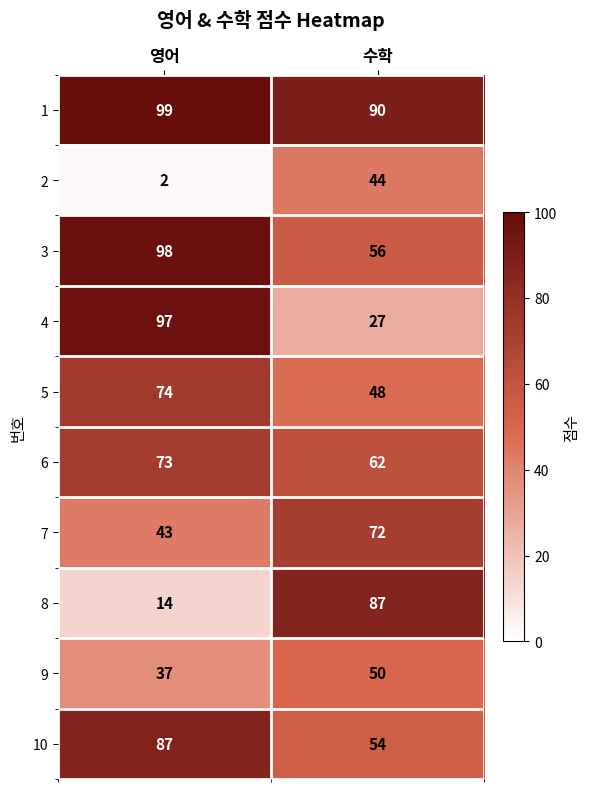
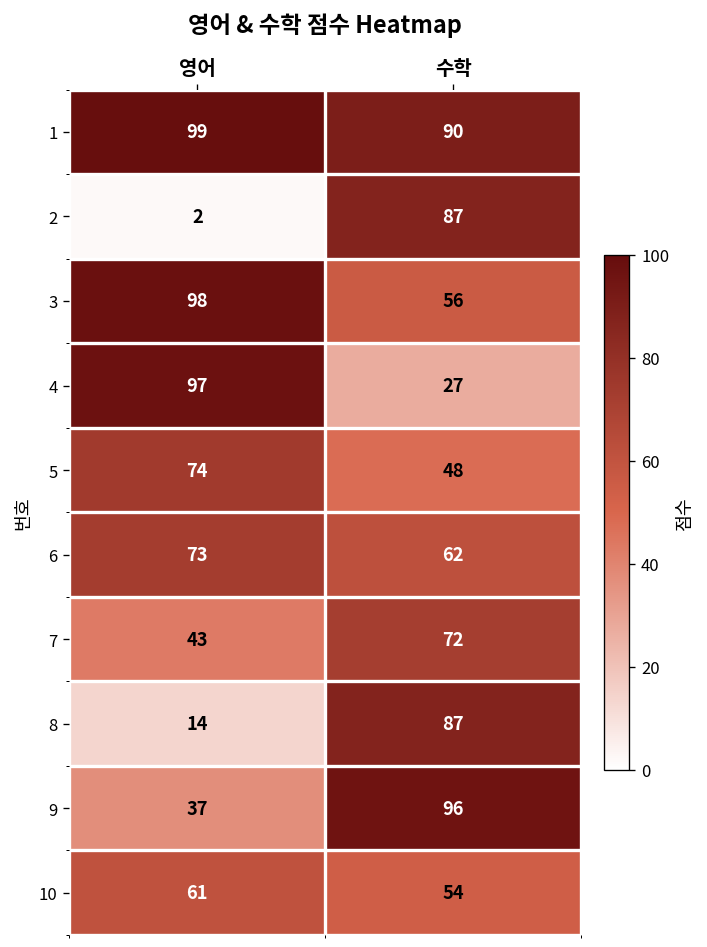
  {
    "1": {
      "영어": 99,
      "수학": 90
    },
    "2": {
      "영어": 2,
-     "수학": 44
+     "수학": 87
    },
    "3": {
      "영어": 98,
      "수학": 56
    },
    "4": {
      "영어": 97,
      "수학": 27
    },
    "5": {
      "영어": 74,
      "수학": 48
    },
    "6": {
      "영어": 73,
      "수학": 62
    },
    "7": {
      "영어": 43,
      "수학": 72
    },
    "8": {
      "영어": 14,
      "수학": 87
    },
    "9": {
      "영어": 37,
-     "수학": 50
+     "수학": 96
    },
    "10": {
-     "영어": 87,
+     "영어": 61,
      "수학": 54
    }
  }
